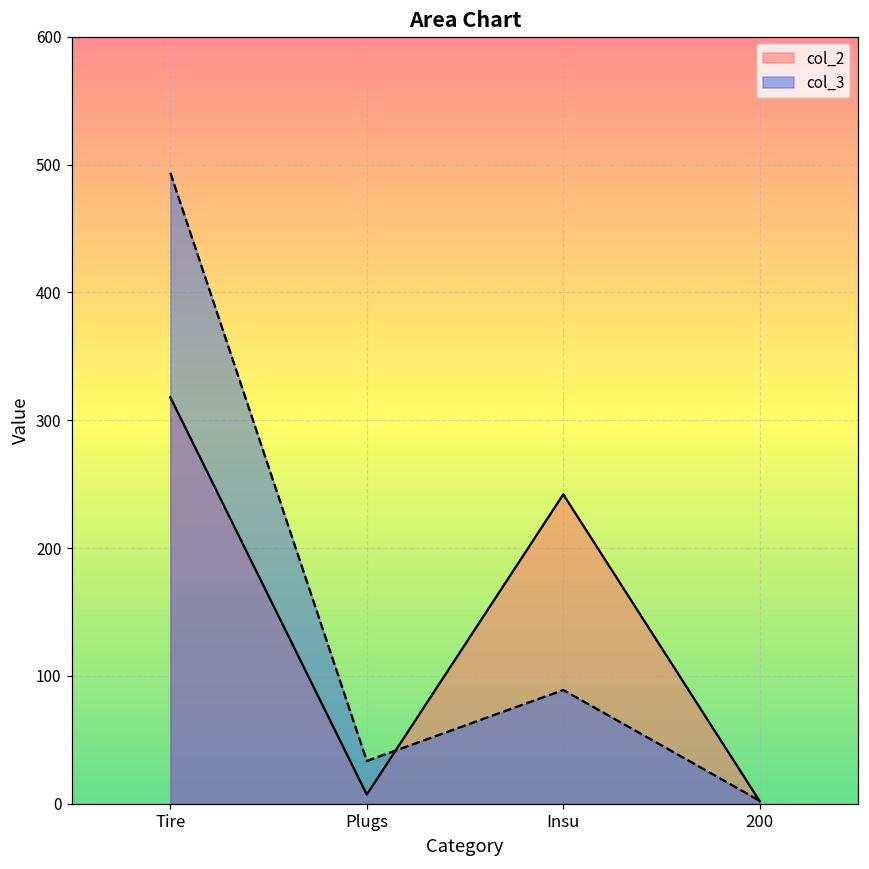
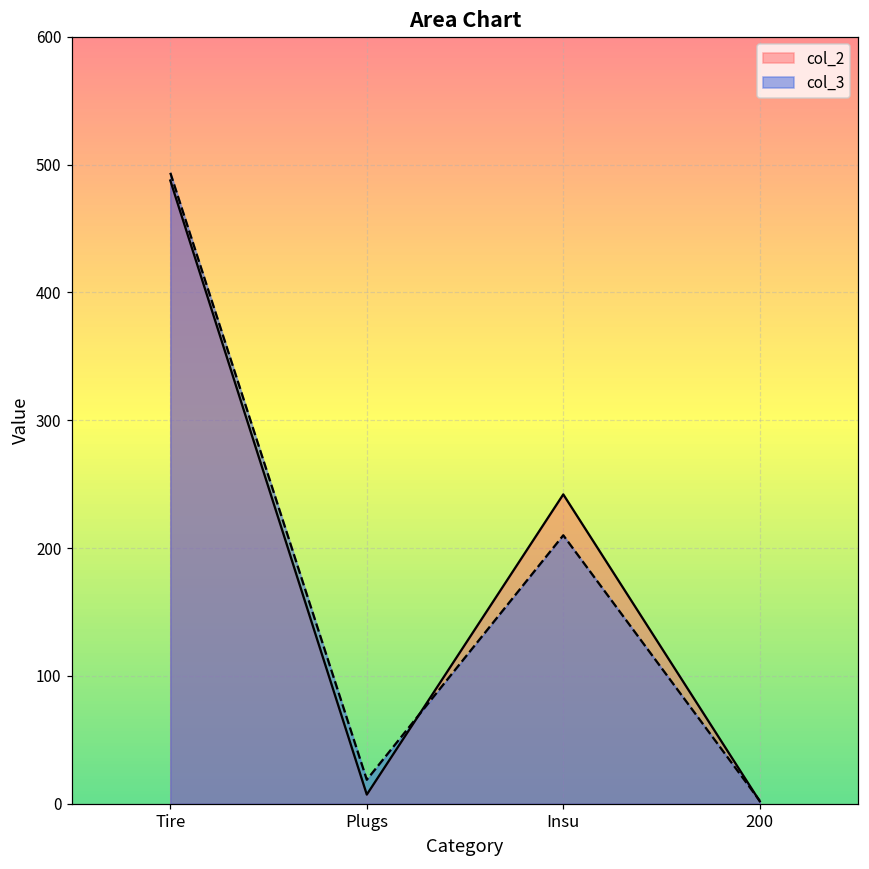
  {
    "col_2": {
-     "Tire": 318,
+     "Tire": 488,
      "Plugs": 7,
      "Insu": 242
    },
    "col_3": {
      "Tire": 494,
-     "Plugs": 34,
-     "Insu": 89
+     "Plugs": 19,
+     "Insu": 210
    }
  }
